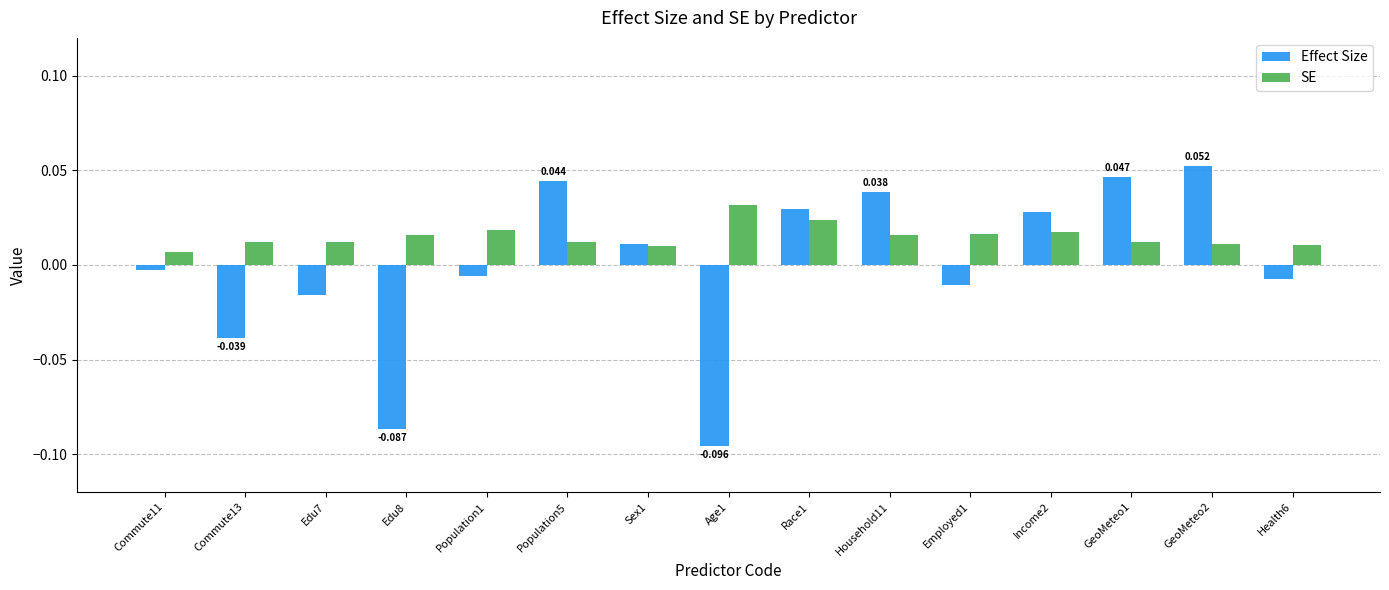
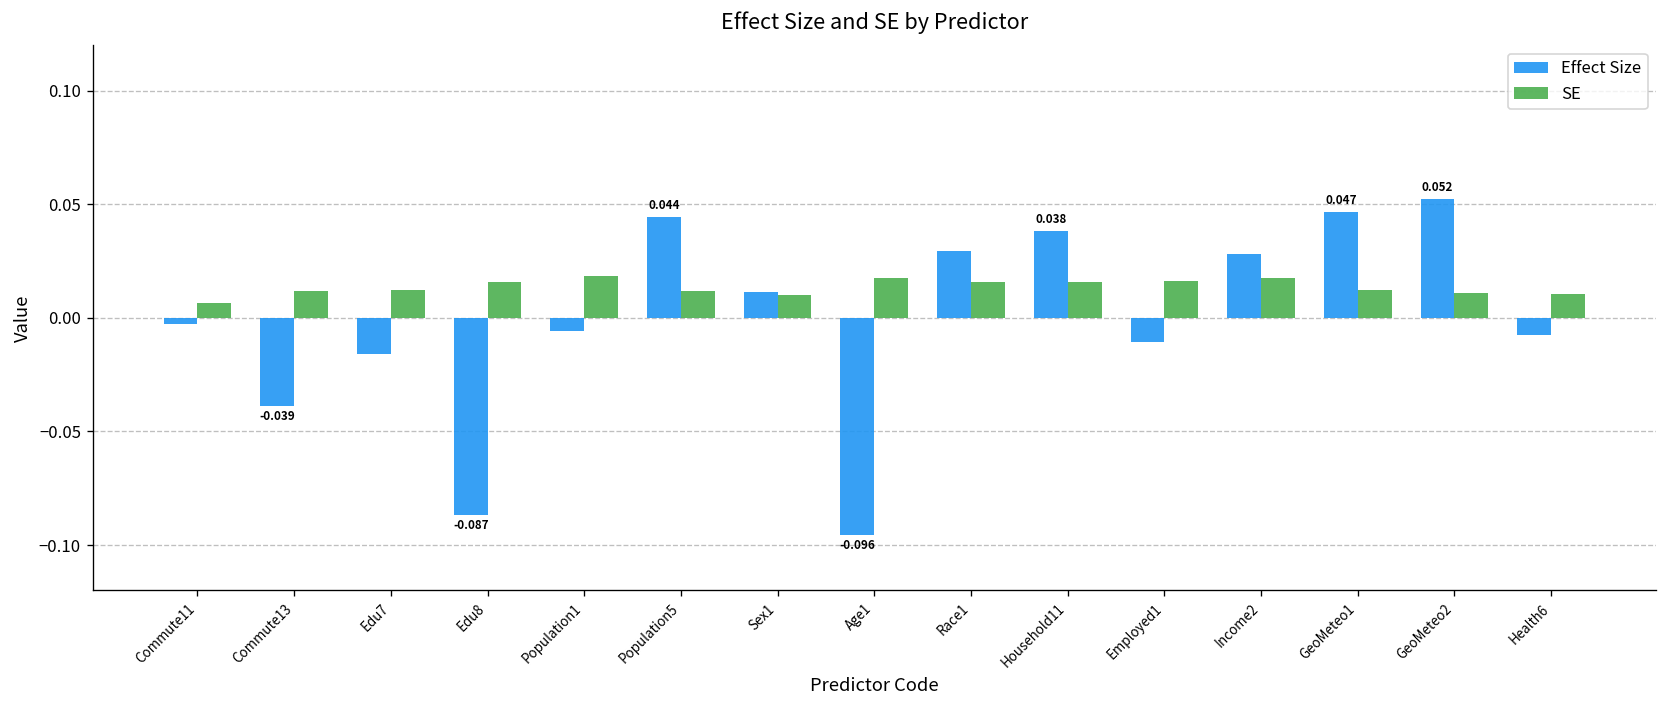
  {
    "Effect Size": {
      "Commute13": -0.039,
      "Edu8": -0.087,
      "Population5": 0.044,
      "Age1": -0.096,
      "Household11": 0.038,
      "GeoMeteo1": 0.047,
      "GeoMeteo2": 0.052
    },
    "SE": {
      "Commute11": 0.007,
      "Commute13": 0.012,
      "Edu7": 0.012,
      "Edu8": 0.016,
      "Population1": 0.018,
      "Population5": 0.012,
      "Sex1": 0.010,
-     "Age1": 0.032,
-     "Race1": 0.024,
+     "Age1": 0.017,
+     "Race1": 0.016,
      "Household11": 0.016,
      "Employed1": 0.016,
      "Income2": 0.017,
      "GeoMeteo1": 0.012,
      "GeoMeteo2": 0.011,
      "Health6": 0.011
    }
  }
